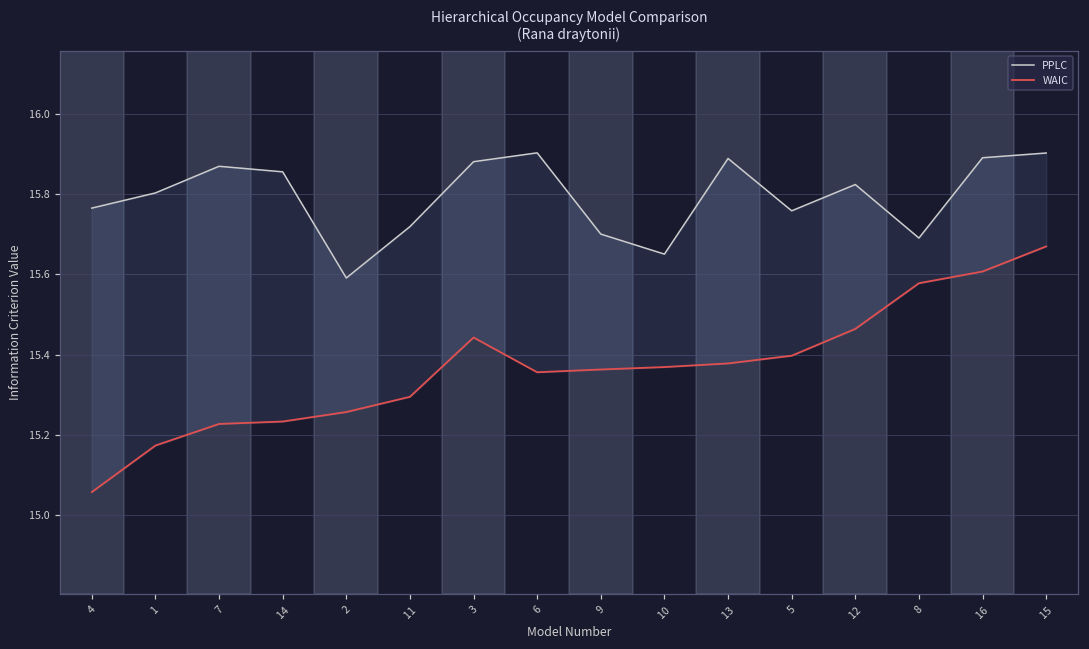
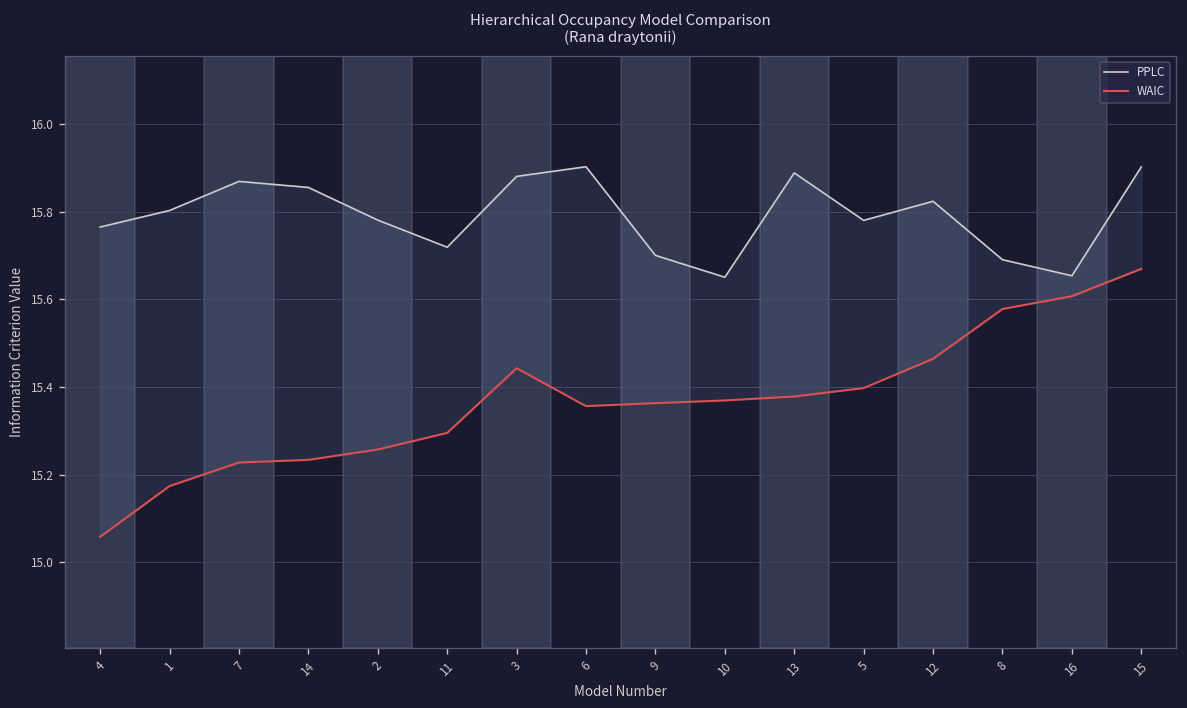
  {
    "PPLC": {
      "4": 15.77,
      "1": 15.80,
      "7": 15.87,
      "14": 15.86,
-     "2": 15.59,
+     "2": 15.78,
      "11": 15.72,
      "3": 15.88,
      "6": 15.90,
      "9": 15.70,
      "10": 15.65,
      "13": 15.89,
-     "5": 15.76,
+     "5": 15.78,
      "12": 15.82,
      "8": 15.69,
-     "16": 15.89,
+     "16": 15.65,
      "15": 15.90
    },
    "WAIC": {
      "4": 15.06,
      "1": 15.17,
      "7": 15.23,
      "14": 15.23,
      "2": 15.26,
      "11": 15.30,
      "3": 15.44,
      "6": 15.36,
      "9": 15.36,
      "10": 15.37,
      "13": 15.38,
      "5": 15.40,
      "12": 15.46,
      "8": 15.58,
      "16": 15.61,
      "15": 15.67
    }
  }
